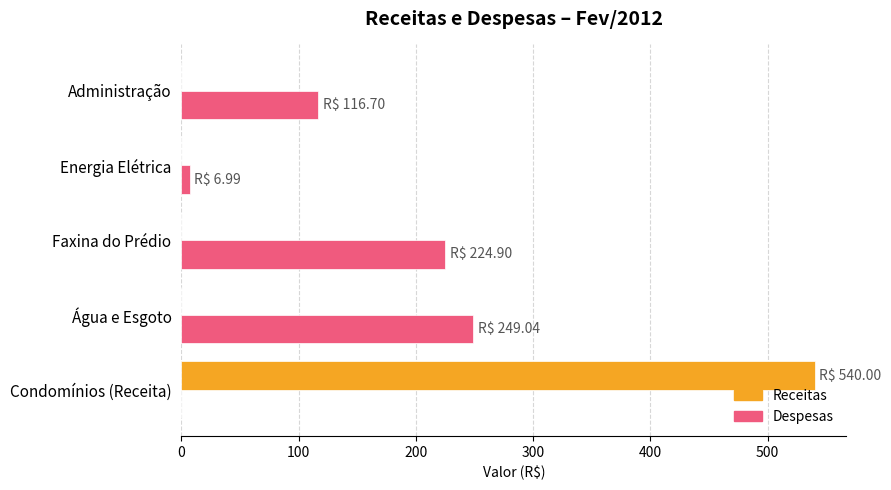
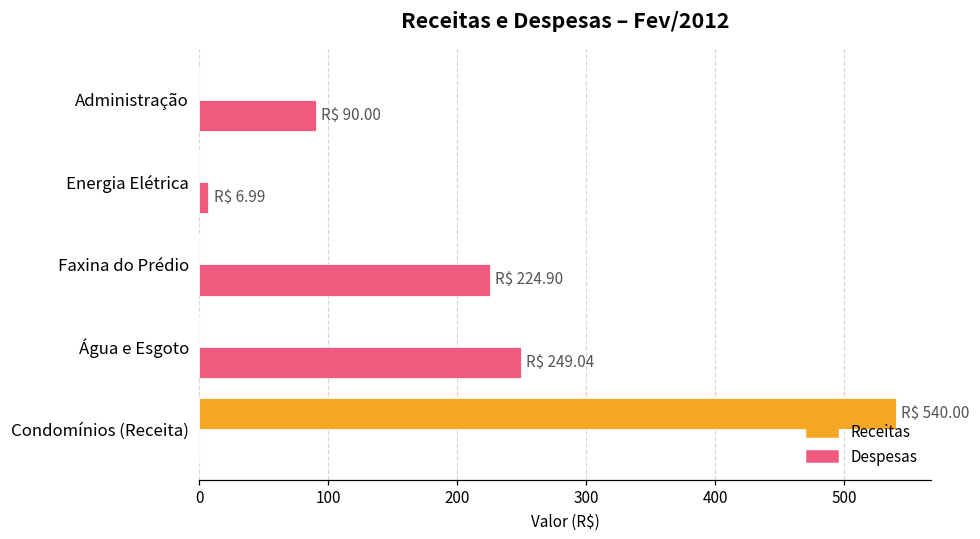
  {
    "Receitas": {
      "Condomínios (Receita)": 540.00
    },
    "Despesas": {
-     "Administração": 116.70,
+     "Administração": 90.00,
      "Energia Elétrica": 6.99,
      "Faxina do Prédio": 224.90,
      "Água e Esgoto": 249.04
    }
  }
